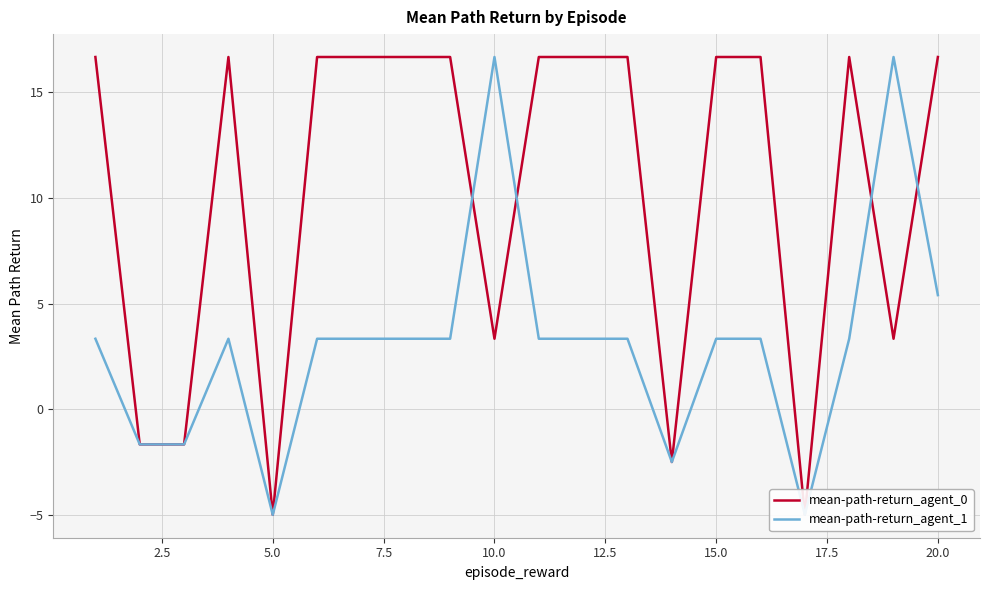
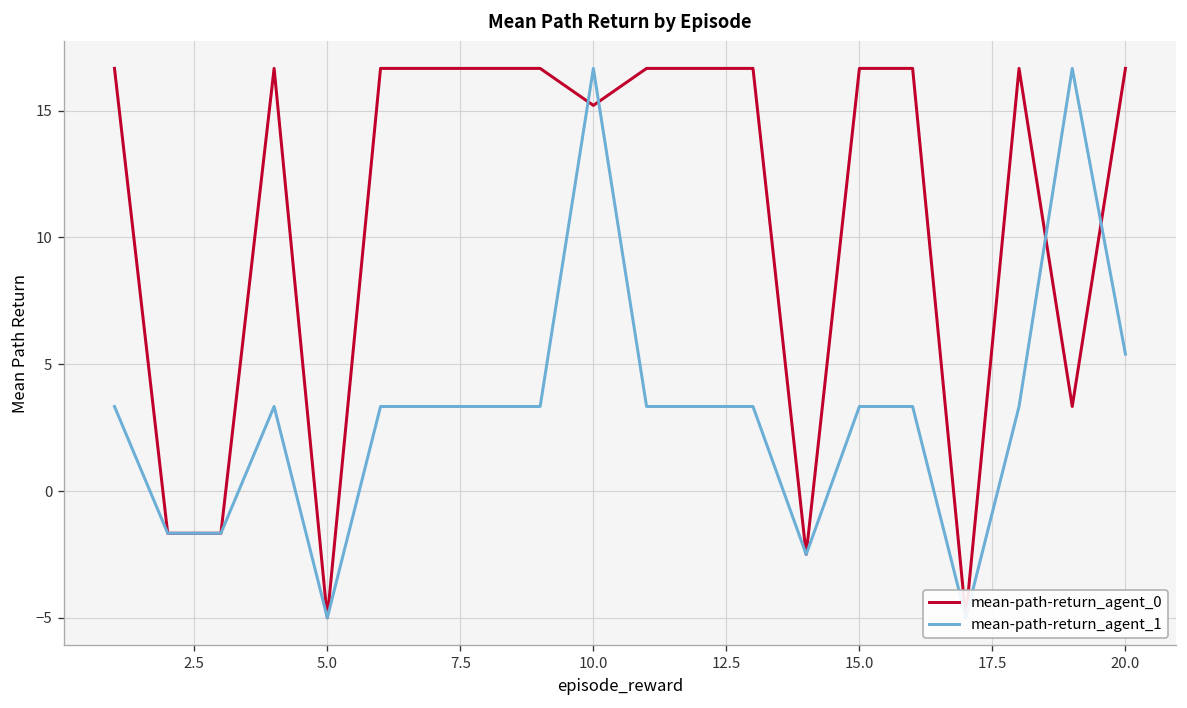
  {
    "mean-path-return_agent_0": {
-     "10.0": 3.3,
+     "10.0": 15.2,
      "15.0": 16.7,
      "20.0": 16.7
    },
    "mean-path-return_agent_1": {
      "10.0": 16.7,
      "15.0": 3.3,
      "20.0": 5.4
    }
  }
